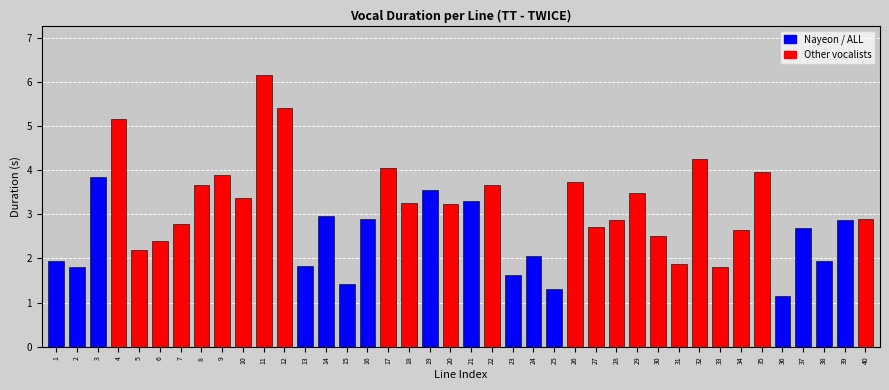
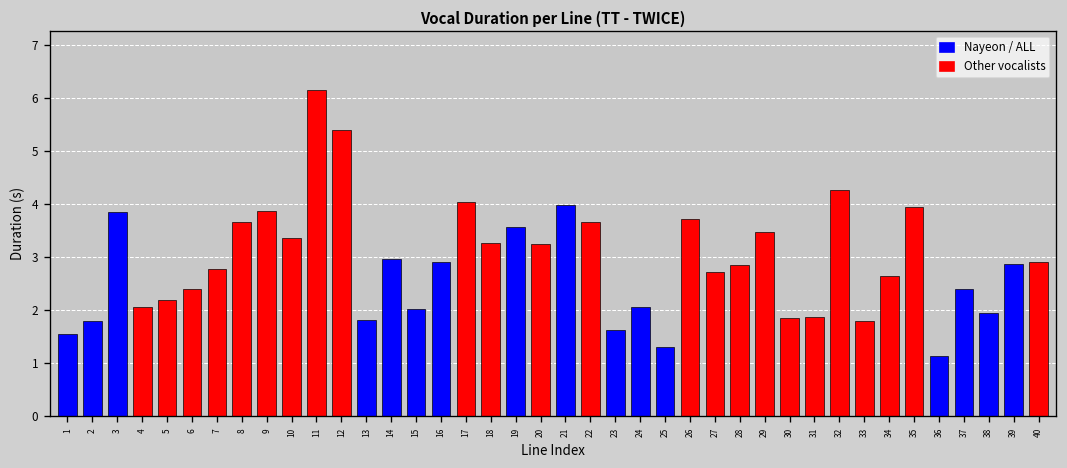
  {
-   "1": 1.9,
+   "1": 1.6,
    "2": 1.8,
    "3": 3.9,
-   "4": 5.2,
+   "4": 2.1,
    "5": 2.2,
    "6": 2.4,
    "7": 2.8,
    "8": 3.7,
    "9": 3.9,
    "10": 3.4,
    "11": 6.2,
    "12": 5.4,
    "13": 1.8,
    "14": 3.0,
-   "15": 1.4,
+   "15": 2.0,
    "16": 2.9,
    "17": 4.1,
    "18": 3.3,
    "19": 3.6,
    "20": 3.2,
-   "21": 3.3,
+   "21": 4.0,
    "22": 3.7,
    "23": 1.6,
    "24": 2.1,
    "25": 1.3,
    "26": 3.7,
    "27": 2.7,
    "28": 2.9,
    "29": 3.5,
-   "30": 2.5,
+   "30": 1.9,
    "31": 1.9,
    "32": 4.3,
    "33": 1.8,
    "34": 2.6,
    "35": 4.0,
    "36": 1.1,
-   "37": 2.7,
+   "37": 2.4,
    "38": 1.9,
    "39": 2.9,
    "40": 2.9
  }
